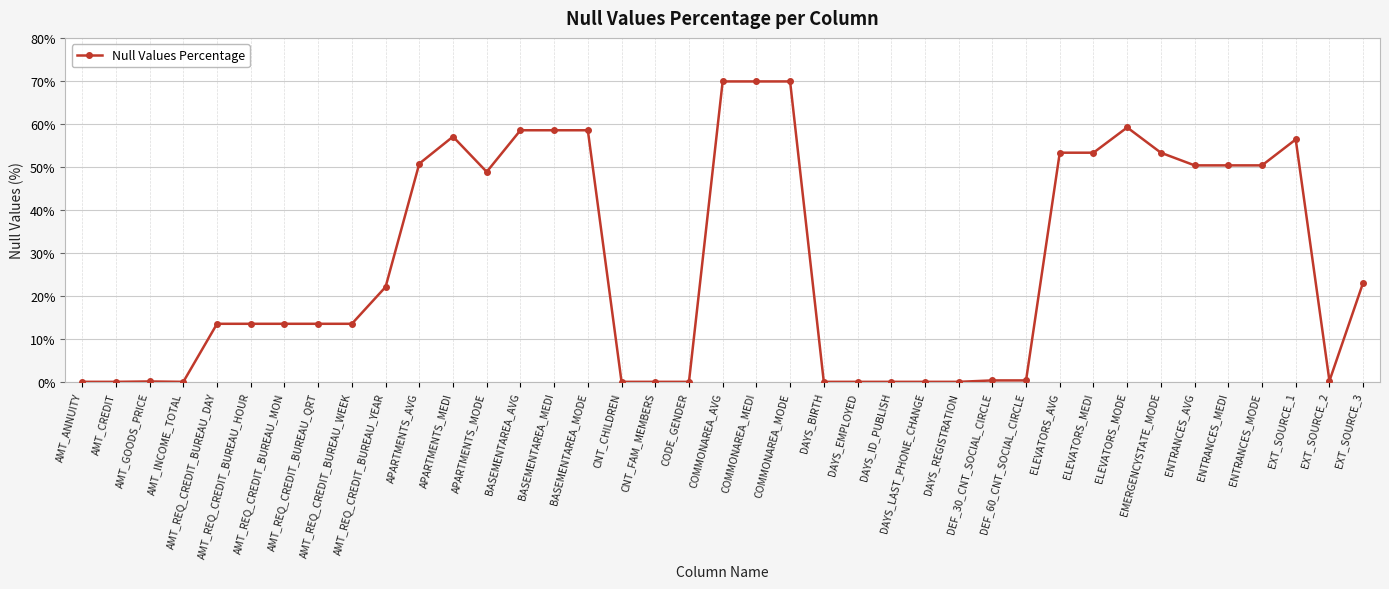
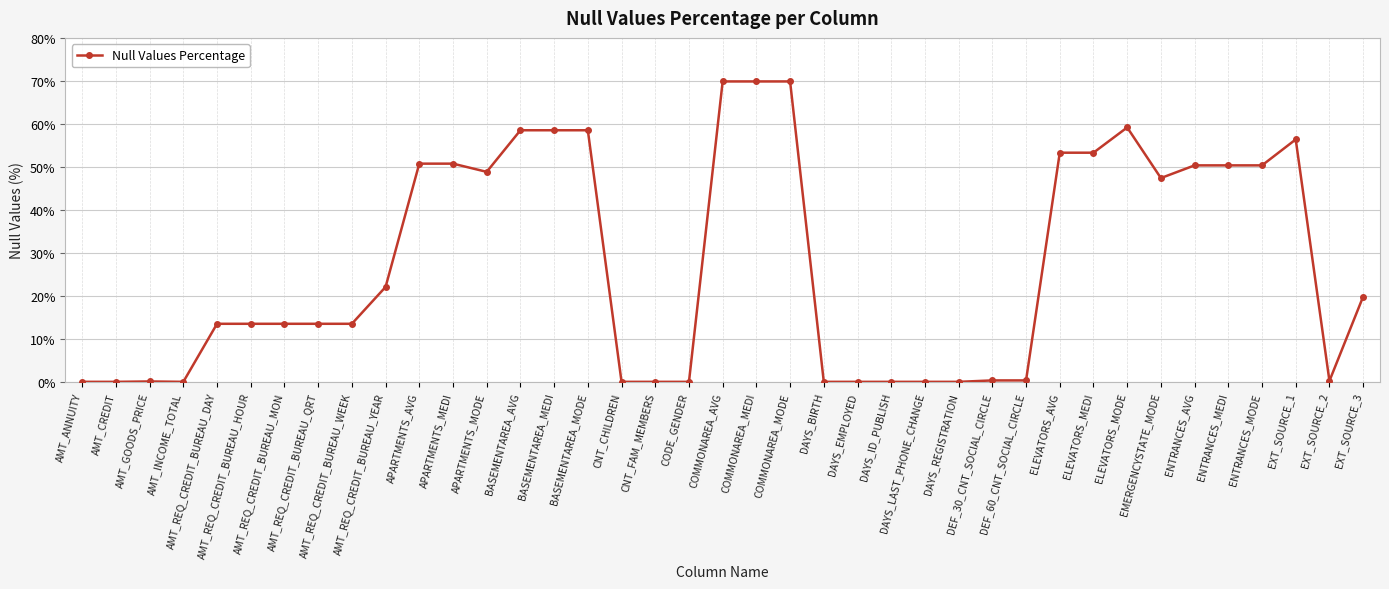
  {
    "AMT_ANNUITY": "0%",
    "AMT_CREDIT": "0%",
    "AMT_GOODS_PRICE": "0%",
    "AMT_INCOME_TOTAL": "0%",
    "AMT_REQ_CREDIT_BUREAU_DAY": "14%",
    "AMT_REQ_CREDIT_BUREAU_HOUR": "14%",
    "AMT_REQ_CREDIT_BUREAU_MON": "14%",
    "AMT_REQ_CREDIT_BUREAU_QRT": "14%",
    "AMT_REQ_CREDIT_BUREAU_WEEK": "14%",
    "AMT_REQ_CREDIT_BUREAU_YEAR": "22%",
    "APARTMENTS_AVG": "51%",
-   "APARTMENTS_MEDI": "57%",
+   "APARTMENTS_MEDI": "51%",
    "APARTMENTS_MODE": "49%",
    "BASEMENTAREA_AVG": "59%",
    "BASEMENTAREA_MEDI": "59%",
    "BASEMENTAREA_MODE": "59%",
    "CNT_CHILDREN": "0%",
    "CNT_FAM_MEMBERS": "0%",
    "CODE_GENDER": "0%",
    "COMMONAREA_AVG": "70%",
    "COMMONAREA_MEDI": "70%",
    "COMMONAREA_MODE": "70%",
    "DAYS_BIRTH": "0%",
    "DAYS_EMPLOYED": "0%",
    "DAYS_ID_PUBLISH": "0%",
    "DAYS_LAST_PHONE_CHANGE": "0%",
    "DAYS_REGISTRATION": "0%",
    "DEF_30_CNT_SOCIAL_CIRCLE": "0%",
    "DEF_60_CNT_SOCIAL_CIRCLE": "0%",
    "ELEVATORS_AVG": "53%",
    "ELEVATORS_MEDI": "53%",
    "ELEVATORS_MODE": "59%",
-   "EMERGENCYSTATE_MODE": "53%",
+   "EMERGENCYSTATE_MODE": "47%",
    "ENTRANCES_AVG": "50%",
    "ENTRANCES_MEDI": "50%",
    "ENTRANCES_MODE": "50%",
    "EXT_SOURCE_1": "56%",
    "EXT_SOURCE_2": "0%",
-   "EXT_SOURCE_3": "23%"
+   "EXT_SOURCE_3": "20%"
  }
